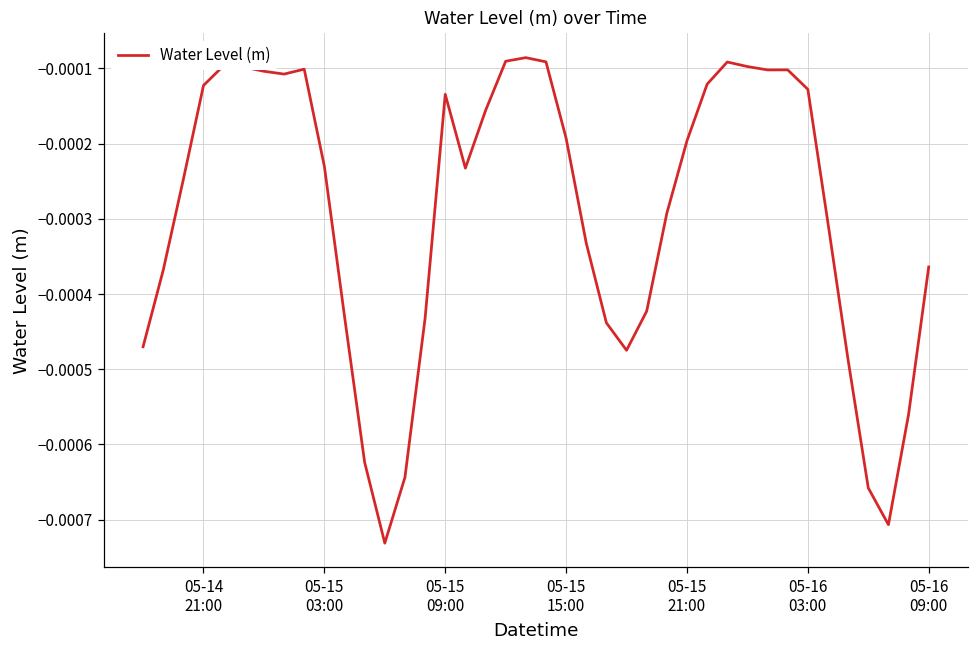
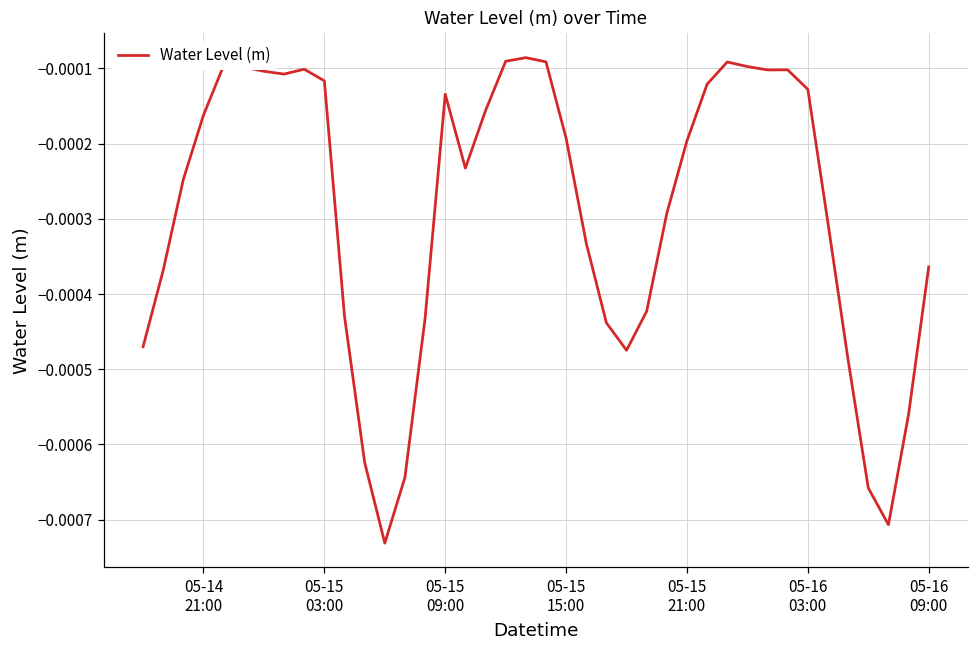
  {
-   "05-14 21:00": -0.00012,
-   "05-15 03:00": -0.00023,
+   "05-14 21:00": -0.00016,
+   "05-15 03:00": -0.00012,
    "05-15 09:00": -0.00013,
    "05-15 15:00": -0.00019,
    "05-15 21:00": -0.00020,
    "05-16 03:00": -0.00013,
    "05-16 09:00": -0.00036
  }
